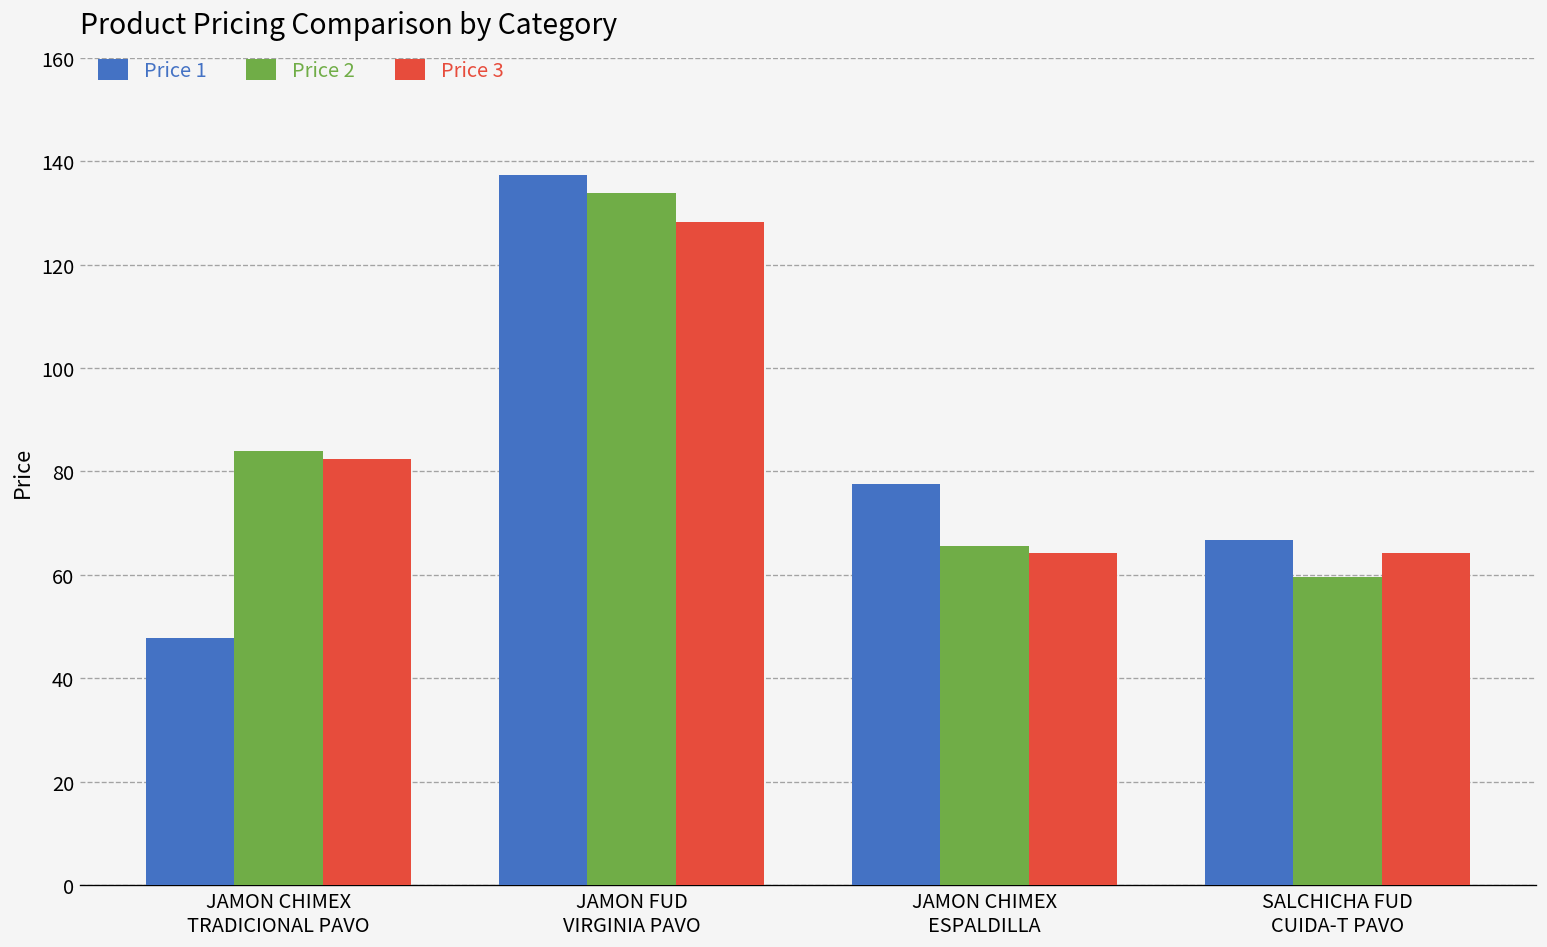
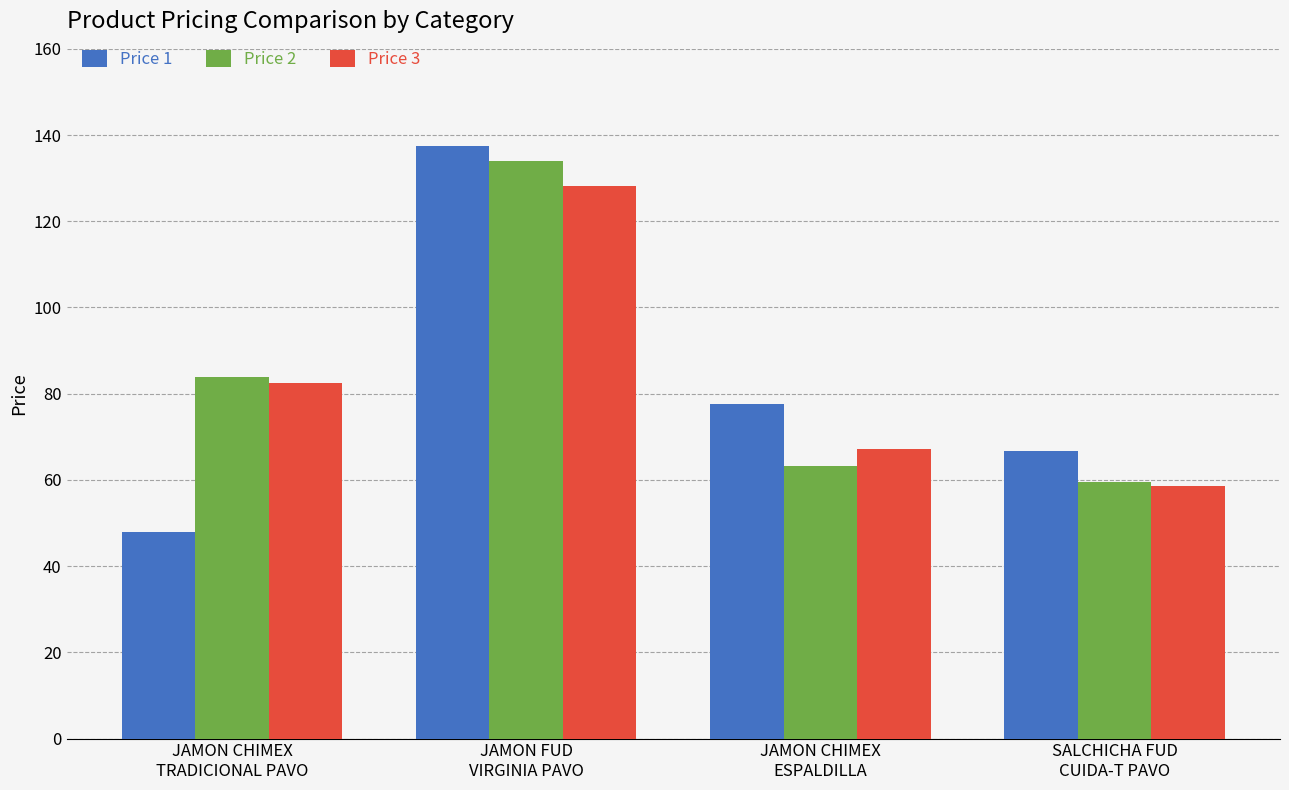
  {
    "Price 1": {
      "JAMON CHIMEX TRADICIONAL PAVO": 48,
      "JAMON FUD VIRGINIA PAVO": 137,
      "JAMON CHIMEX ESPALDILLA": 78,
      "SALCHICHA FUD CUIDA-T PAVO": 67
    },
    "Price 2": {
      "JAMON CHIMEX TRADICIONAL PAVO": 84,
      "JAMON FUD VIRGINIA PAVO": 134,
-     "JAMON CHIMEX ESPALDILLA": 66,
+     "JAMON CHIMEX ESPALDILLA": 63,
      "SALCHICHA FUD CUIDA-T PAVO": 60
    },
    "Price 3": {
      "JAMON CHIMEX TRADICIONAL PAVO": 82,
      "JAMON FUD VIRGINIA PAVO": 128,
-     "JAMON CHIMEX ESPALDILLA": 64,
-     "SALCHICHA FUD CUIDA-T PAVO": 64
+     "JAMON CHIMEX ESPALDILLA": 67,
+     "SALCHICHA FUD CUIDA-T PAVO": 59
    }
  }
